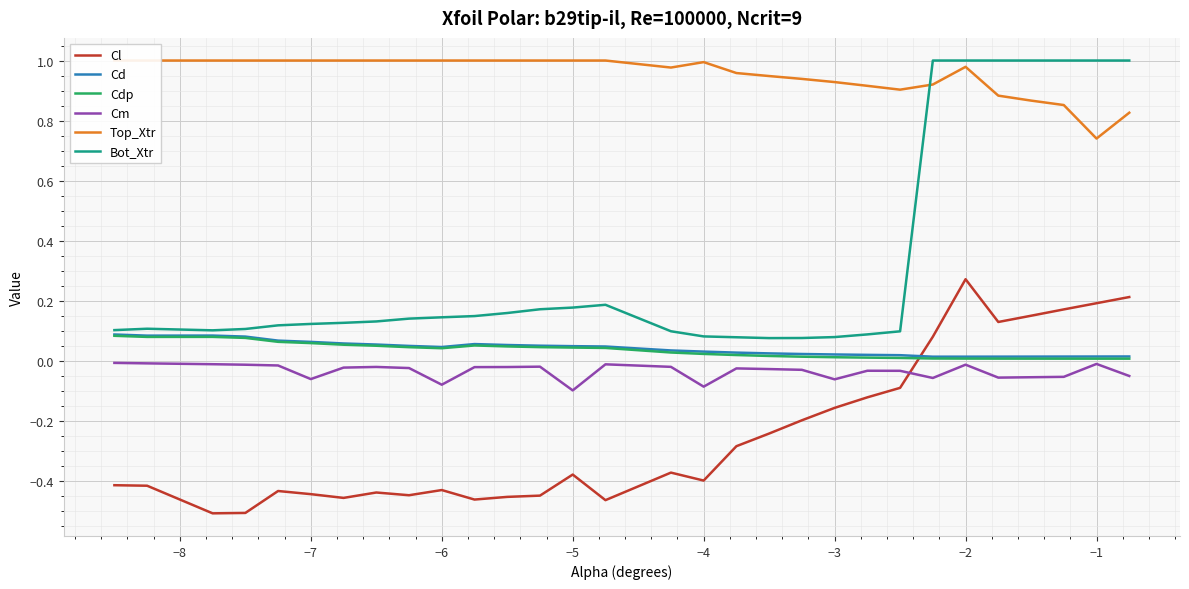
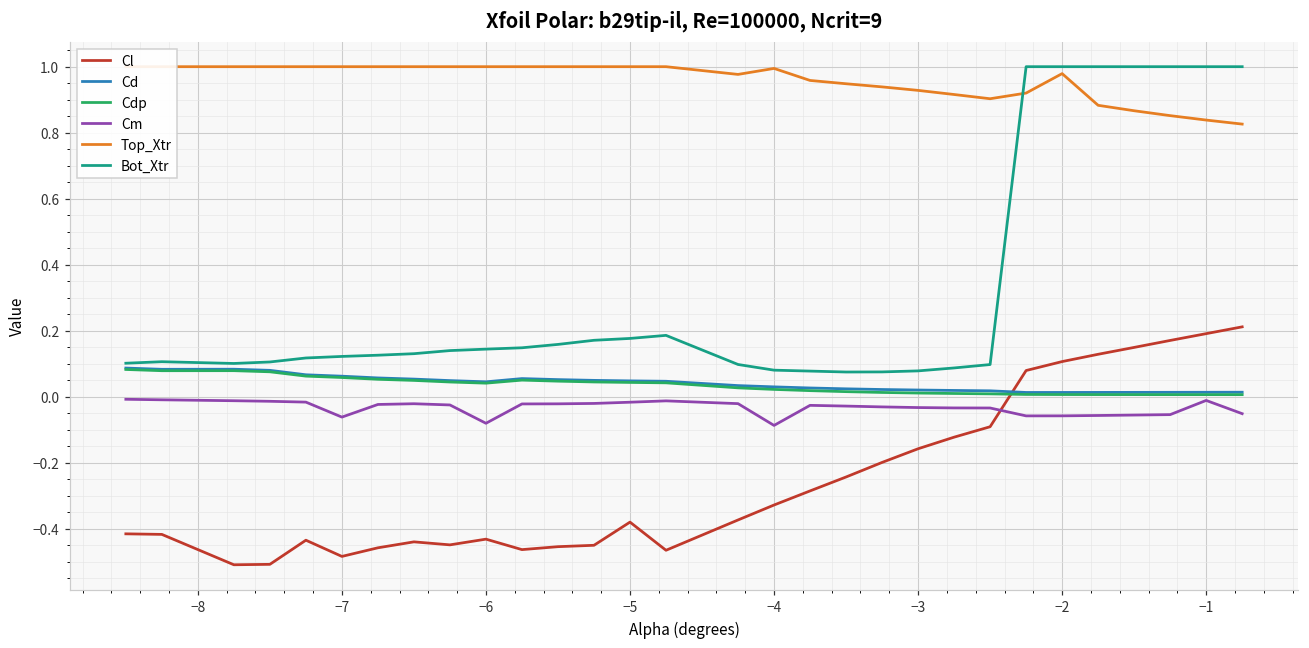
  {
    "Cl": {
-     "−7": -0.44,
+     "−7": -0.48,
      "−6": -0.43,
      "−5": -0.38,
-     "−4": -0.40,
+     "−4": -0.33,
      "−3": -0.16,
-     "−2": 0.27,
+     "−2": 0.11,
      "−1": 0.19
    },
    "Cd": {
      "−3": 0.02
    },
    "Cm": {
      "−7": -0.06,
      "−6": -0.08,
-     "−5": -0.10,
+     "−5": -0.02,
      "−4": -0.09,
-     "−3": -0.06,
-     "−2": -0.01,
+     "−3": -0.03,
+     "−2": -0.06,
      "−1": -0.01
    },
    "Top_Xtr": {
      "−7": 1.00,
      "−6": 1.00,
      "−5": 1.00,
      "−4": 0.99,
      "−3": 0.93,
      "−2": 0.98,
-     "−1": 0.74
+     "−1": 0.84
    }
  }
